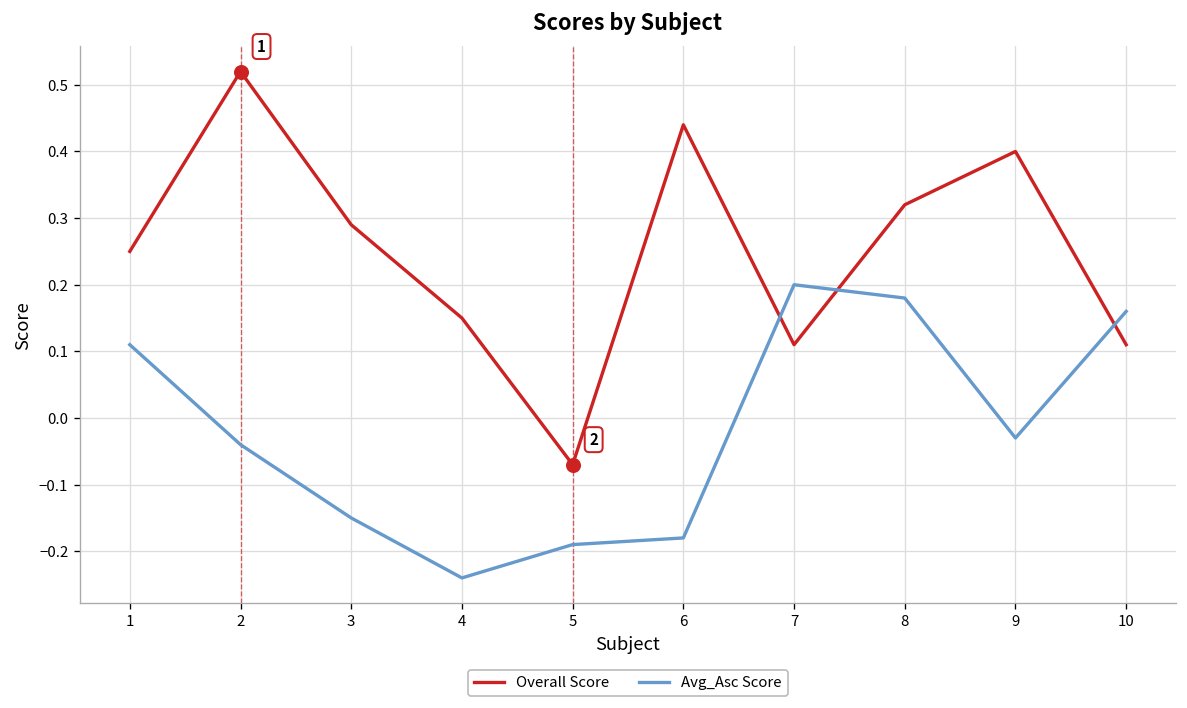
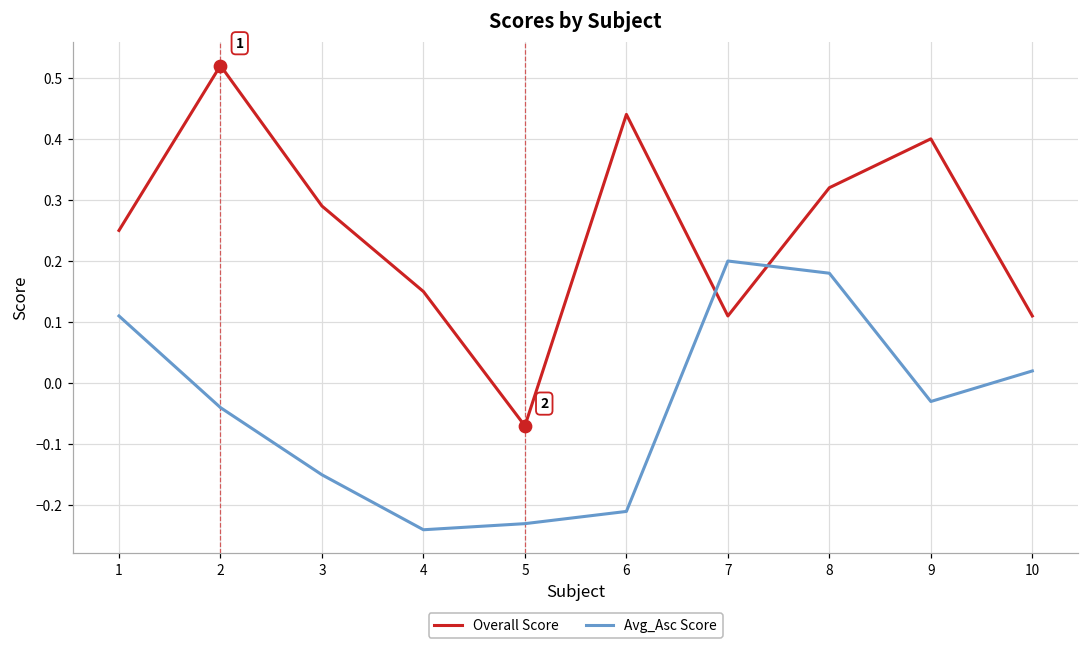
  {
    "Avg_Asc Score": {
      "1": 0.11,
      "2": -0.04,
      "3": -0.15,
      "4": -0.24,
-     "5": -0.19,
-     "6": -0.18,
+     "5": -0.23,
+     "6": -0.21,
      "7": 0.20,
      "8": 0.18,
      "9": -0.03,
-     "10": 0.16
+     "10": 0.02
    }
  }
